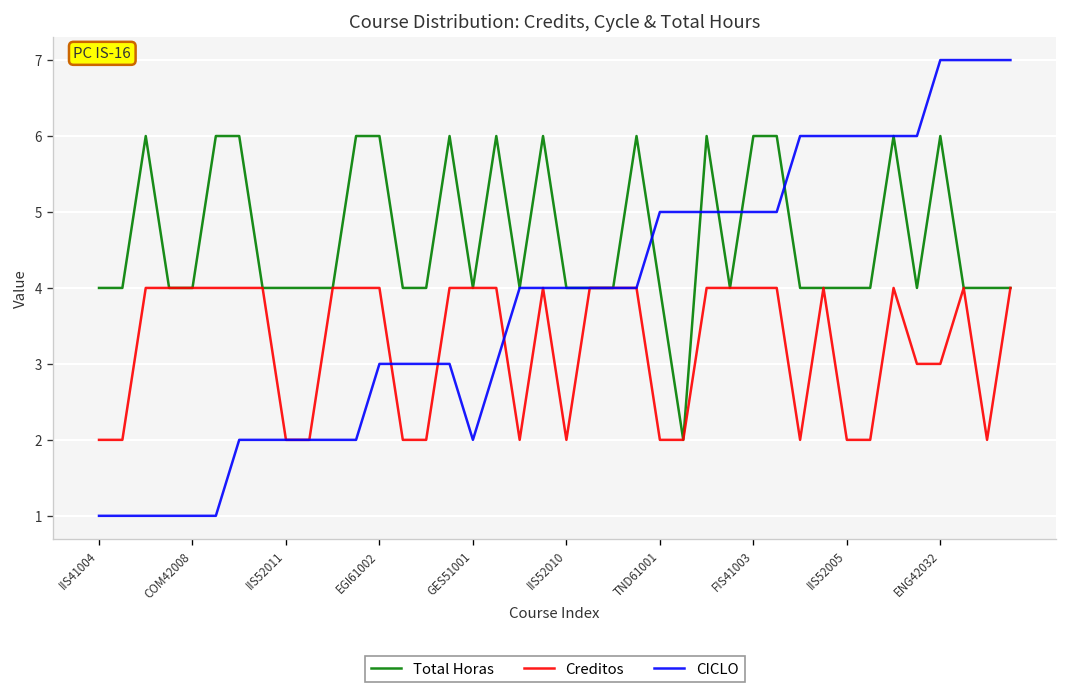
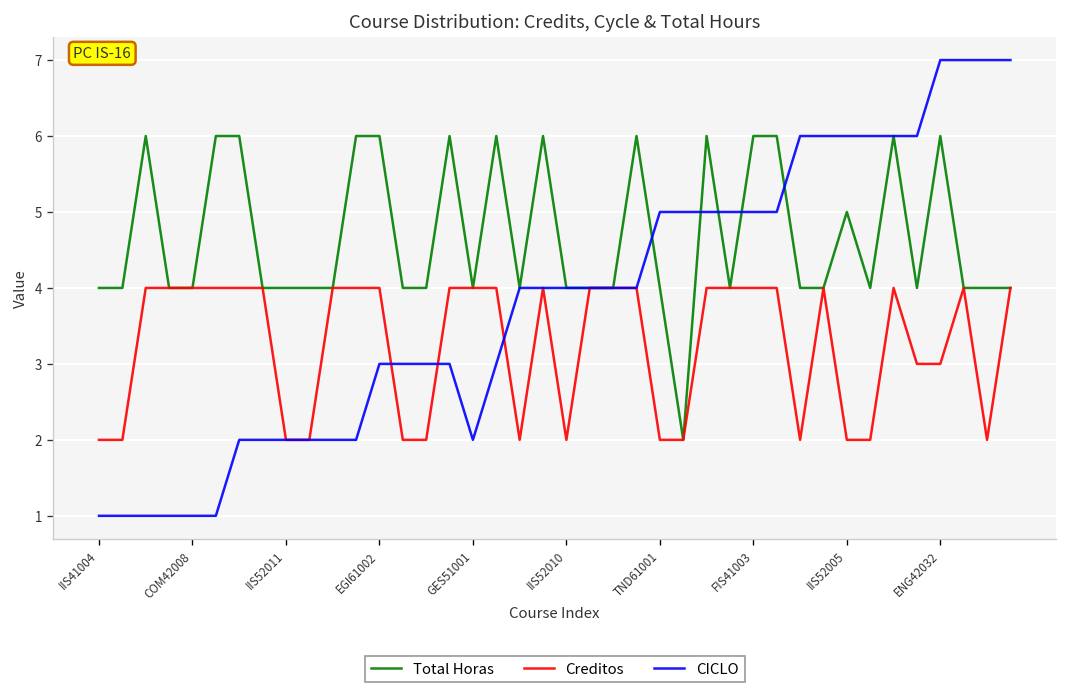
  {
    "Total Horas": {
      "IIS41004": 4,
      "IIS52011": 4,
      "EGI61002": 6,
      "TND61001": 4,
      "FIS41003": 6,
-     "IIS52005": 4,
+     "IIS52005": 5,
      "ENG42032": 6
    },
    "Creditos": {
      "IIS41004": 2,
      "EGI61002": 4,
      "IIS52010": 2,
      "TND61001": 2,
      "FIS41003": 4,
      "IIS52005": 2,
      "ENG42032": 3
    },
    "CICLO": {
      "IIS41004": 1,
      "COM42008": 1,
      "EGI61002": 3,
      "GES51001": 2,
      "TND61001": 5,
      "FIS41003": 5,
      "IIS52005": 6,
      "ENG42032": 7
    }
  }
